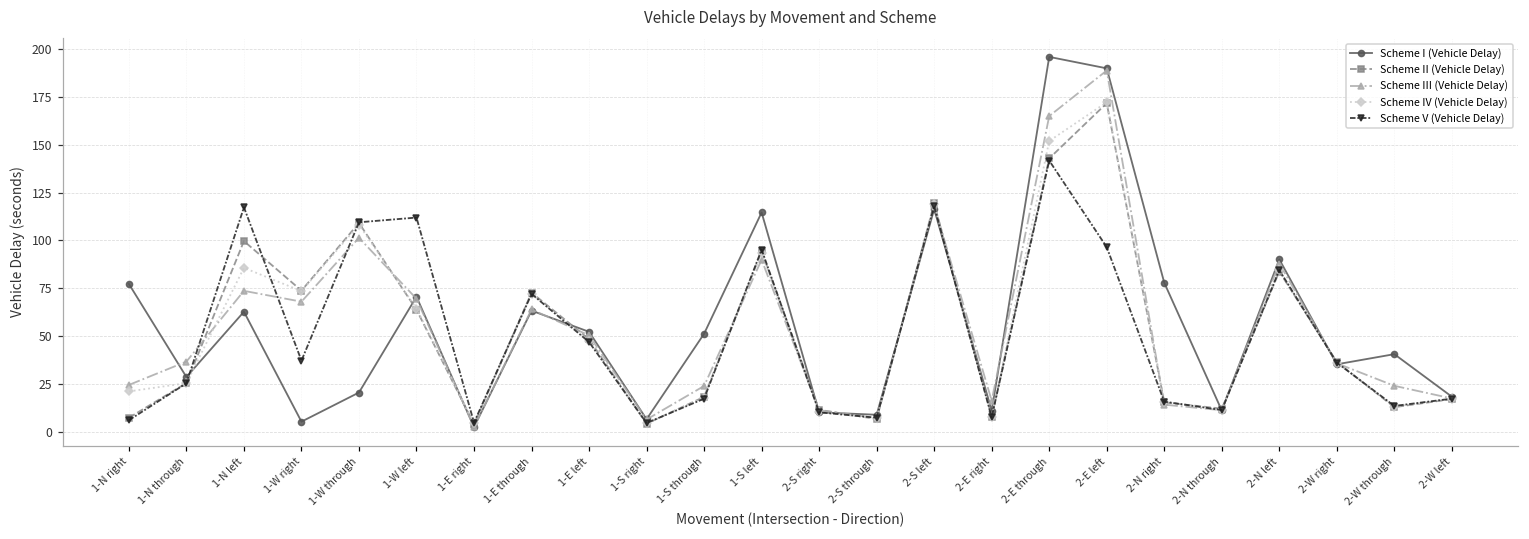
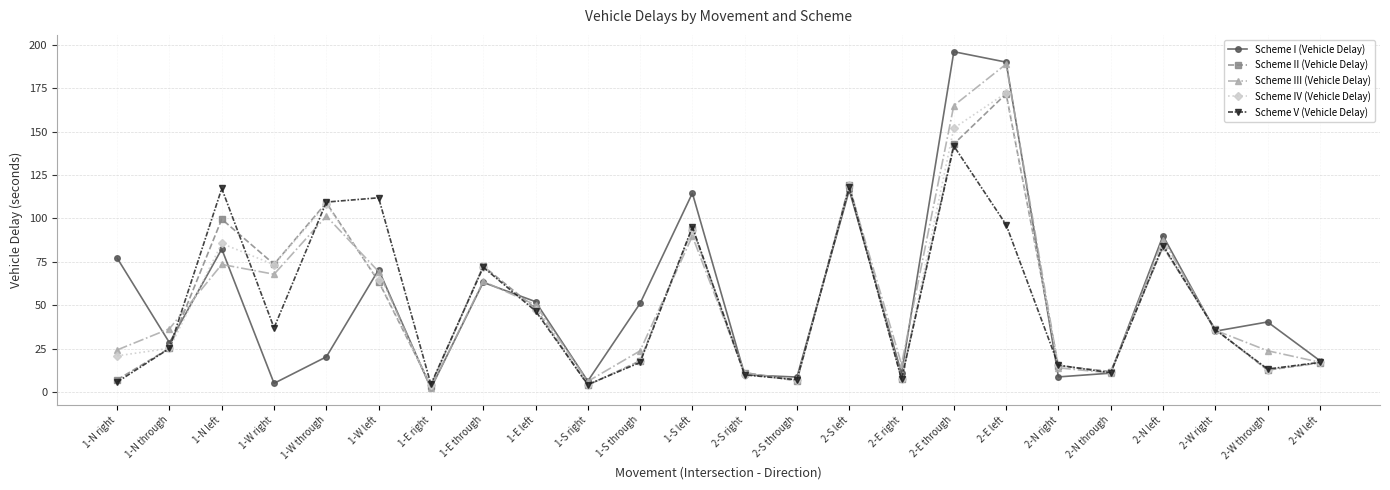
  {
    "Scheme I (Vehicle Delay)": {
      "1-N right": 77,
      "1-N through": 29,
-     "1-N left": 63,
+     "1-N left": 82,
      "1-W right": 5,
      "1-W through": 20,
      "1-E left": 52,
      "1-S through": 51,
      "1-S left": 115,
      "2-S through": 9,
      "2-S left": 116,
      "2-E right": 11,
      "2-E through": 196,
-     "2-N right": 78,
+     "2-N right": 9,
      "2-N left": 90,
      "2-W through": 40
    },
    "Scheme V (Vehicle Delay)": {
      "1-N left": 117,
      "1-W right": 37,
      "1-W left": 112,
      "2-E left": 96
    }
  }
